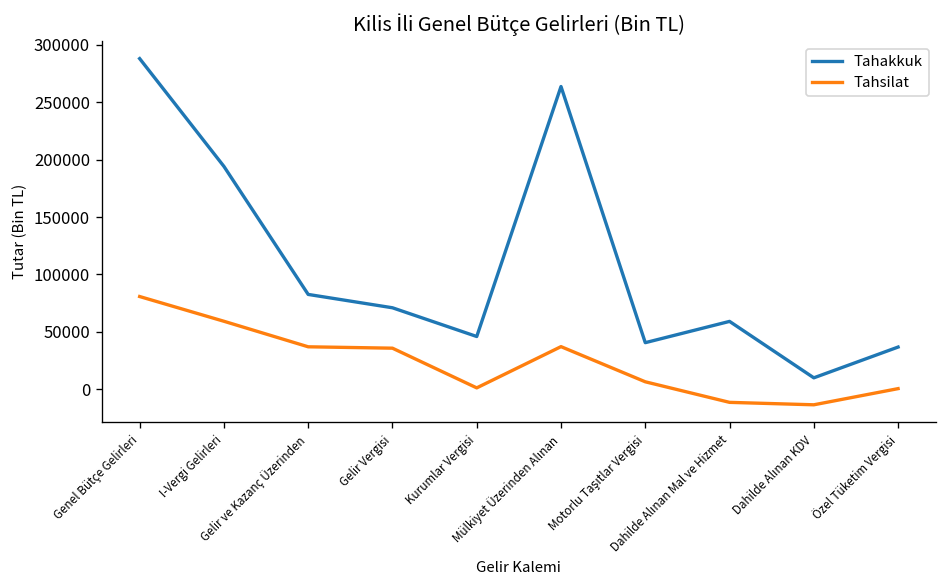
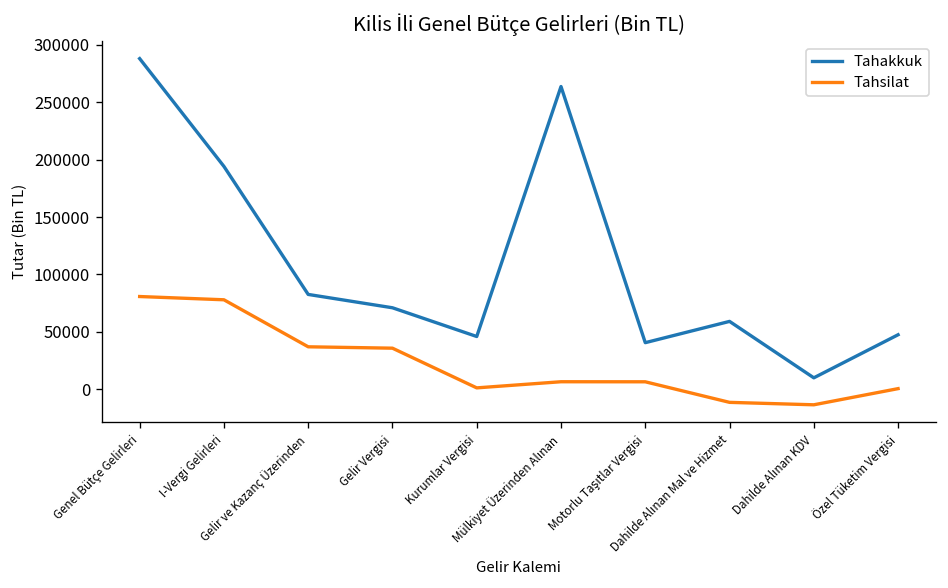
  {
    "Tahakkuk": {
      "Genel Bütçe Gelirleri": 290000,
      "I-Vergi Gelirleri": 190000,
      "Gelir ve Kazanç Üzerinden": 80000,
      "Gelir Vergisi": 70000,
      "Kurumlar Vergisi": 50000,
      "Mülkiyet Üzerinden Alınan": 260000,
      "Motorlu Taşıtlar Vergisi": 40000,
      "Dahilde Alınan Mal ve Hizmet": 60000,
      "Dahilde Alınan KDV": 10000,
-     "Özel Tüketim Vergisi": 40000
+     "Özel Tüketim Vergisi": 50000
    },
    "Tahsilat": {
      "Genel Bütçe Gelirleri": 80000,
-     "I-Vergi Gelirleri": 60000,
+     "I-Vergi Gelirleri": 80000,
      "Gelir ve Kazanç Üzerinden": 40000,
      "Gelir Vergisi": 40000,
      "Kurumlar Vergisi": 0,
-     "Mülkiyet Üzerinden Alınan": 40000,
+     "Mülkiyet Üzerinden Alınan": 10000,
      "Motorlu Taşıtlar Vergisi": 10000,
      "Dahilde Alınan Mal ve Hizmet": -10000,
      "Dahilde Alınan KDV": -10000,
      "Özel Tüketim Vergisi": 0
    }
  }
